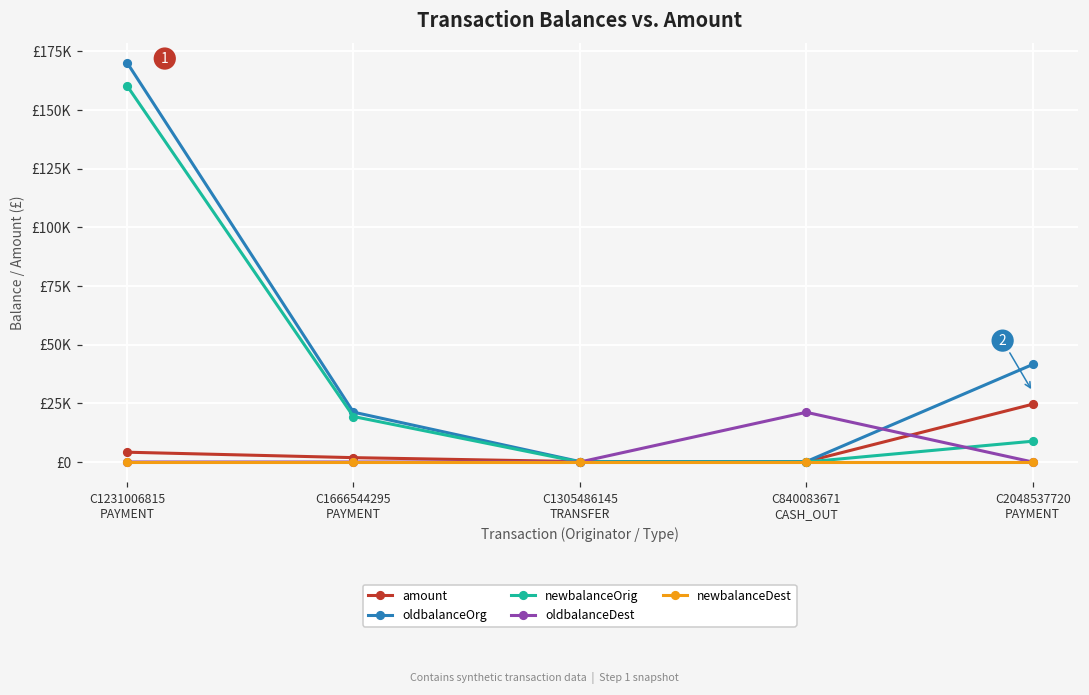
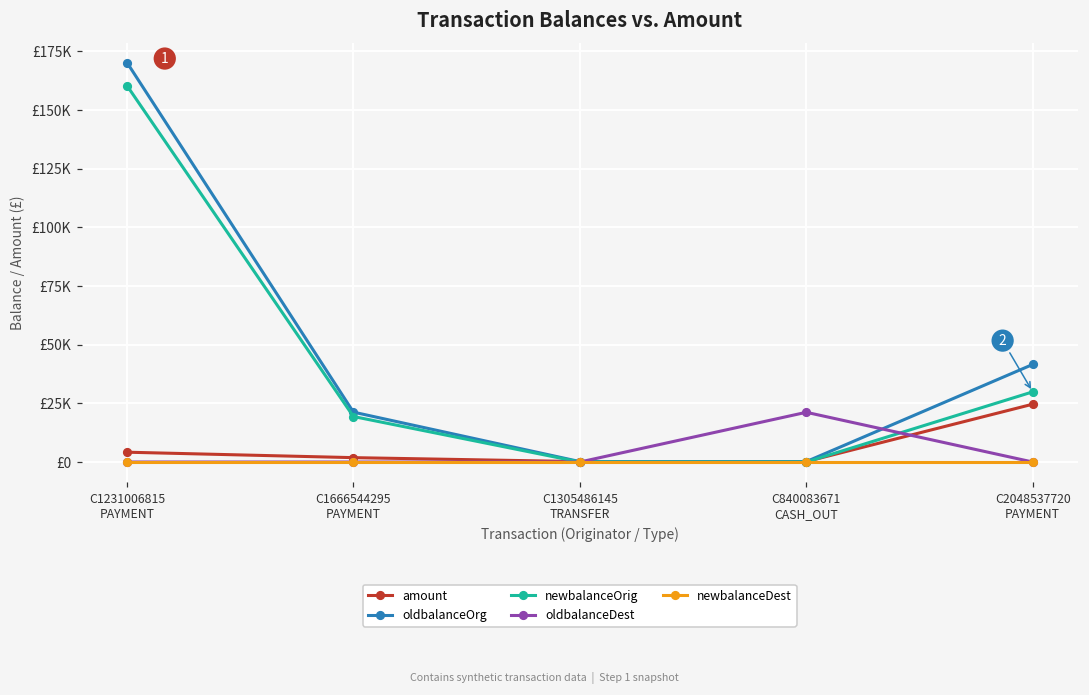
  {
    "amount": {
      "C1231006815 PAYMENT": "£4000",
      "C1666544295 PAYMENT": "£2000",
      "C2048537720 PAYMENT": "£25000"
    },
    "oldbalanceOrg": {
      "C1231006815 PAYMENT": "£170000",
      "C1666544295 PAYMENT": "£21000",
      "C2048537720 PAYMENT": "£42000"
    },
    "newbalanceOrig": {
      "C1231006815 PAYMENT": "£160000",
      "C1666544295 PAYMENT": "£19000",
-     "C2048537720 PAYMENT": "£9000"
+     "C2048537720 PAYMENT": "£30000"
    },
    "oldbalanceDest": {
      "C840083671 CASH_OUT": "£21000"
    }
  }
